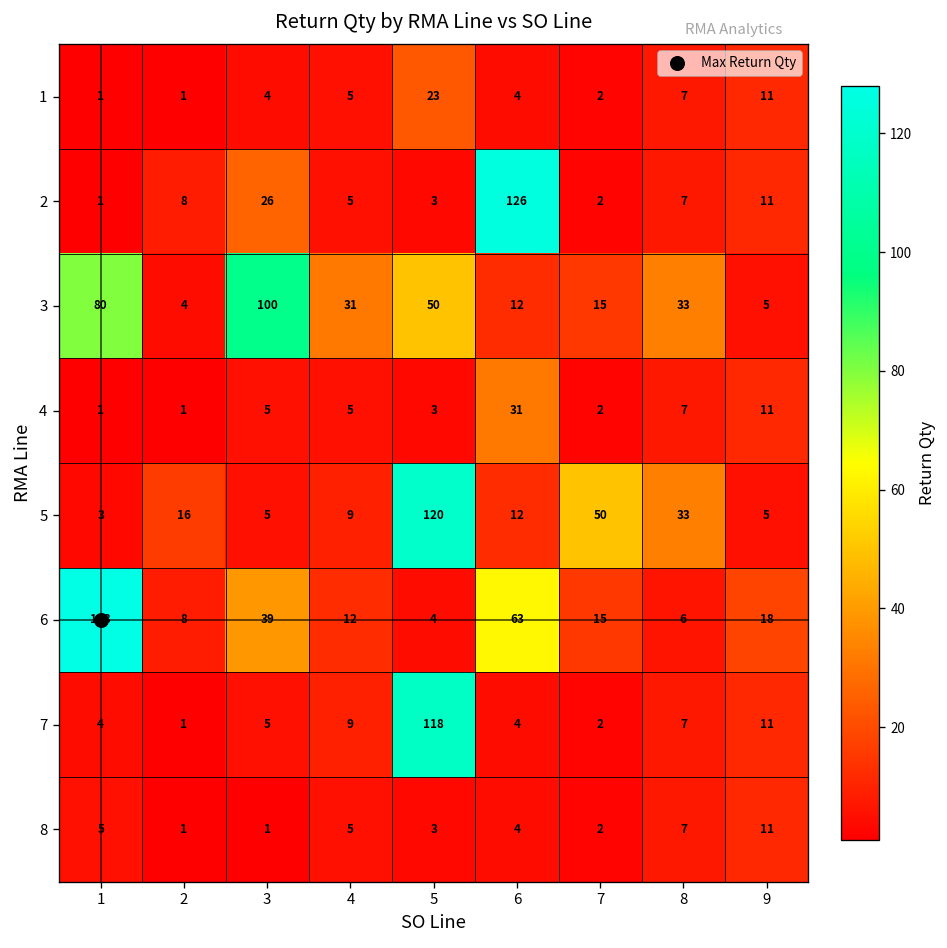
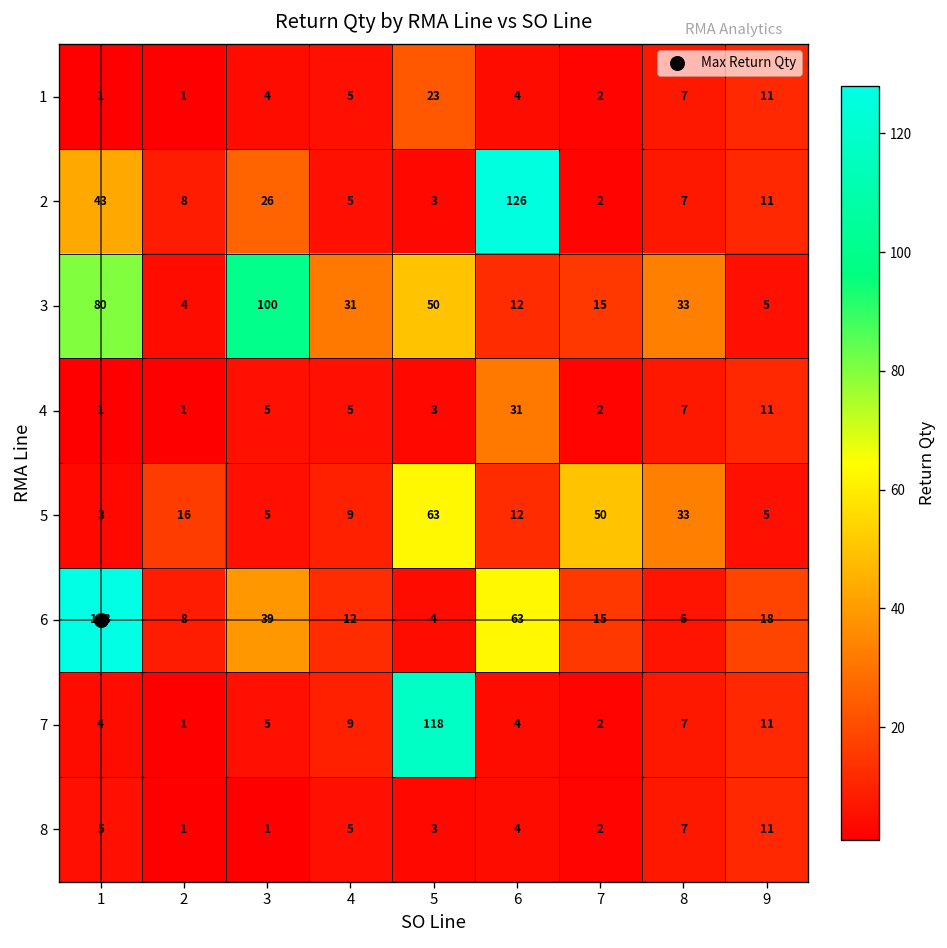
  {
    "1": {
      "1": 1,
      "2": 1,
      "3": 4,
      "4": 5,
      "5": 23,
      "6": 4,
      "7": 2,
      "8": 7,
      "9": 11
    },
    "2": {
-     "1": 1,
+     "1": 43,
      "2": 8,
      "3": 26,
      "4": 5,
      "5": 3,
      "6": 126,
      "7": 2,
      "8": 7,
      "9": 11
    },
    "3": {
      "1": 80,
      "2": 4,
      "3": 100,
      "4": 31,
      "5": 50,
      "6": 12,
      "7": 15,
      "8": 33,
      "9": 5
    },
    "4": {
      "1": 1,
      "2": 1,
      "3": 5,
      "4": 5,
      "5": 3,
      "6": 31,
      "7": 2,
      "8": 7,
      "9": 11
    },
    "5": {
      "1": 3,
      "2": 16,
      "3": 5,
      "4": 9,
-     "5": 120,
+     "5": 63,
      "6": 12,
      "7": 50,
      "8": 33,
      "9": 5
    },
    "6": {
      "2": 8,
      "3": 39,
      "4": 12,
      "5": 4,
      "6": 63,
      "7": 15,
      "8": 6,
      "9": 18
    },
    "7": {
      "1": 4,
      "2": 1,
      "3": 5,
      "4": 9,
      "5": 118,
      "6": 4,
      "7": 2,
      "8": 7,
      "9": 11
    },
    "8": {
      "1": 5,
      "2": 1,
      "3": 1,
      "4": 5,
      "5": 3,
      "6": 4,
      "7": 2,
      "8": 7,
      "9": 11
    }
  }
